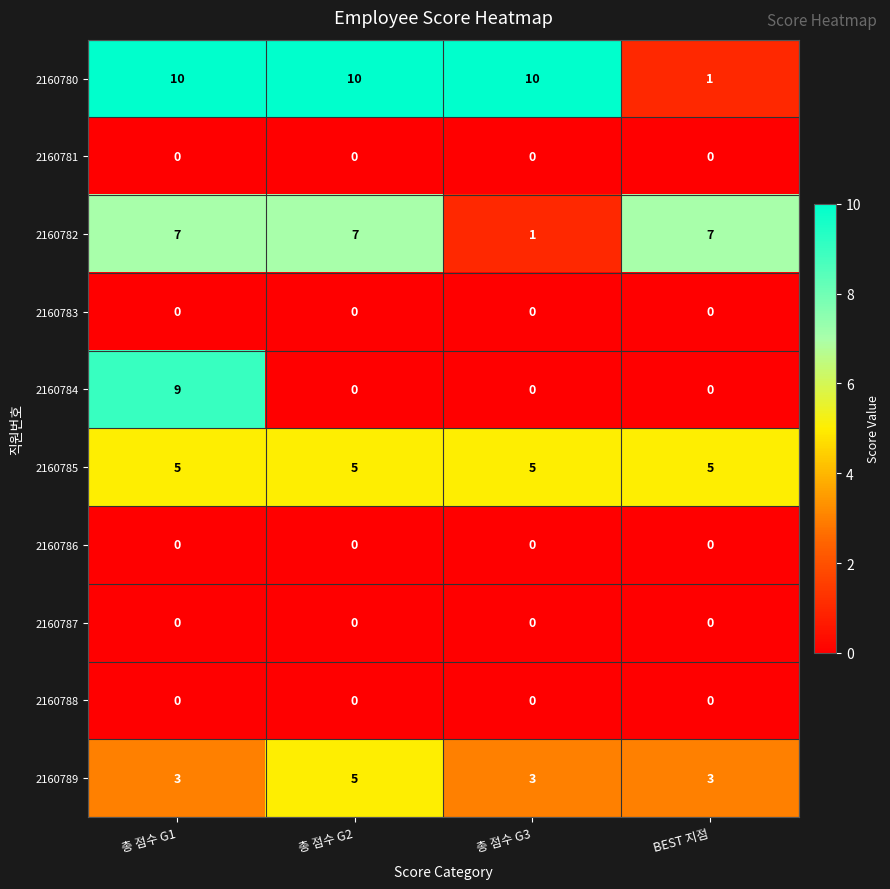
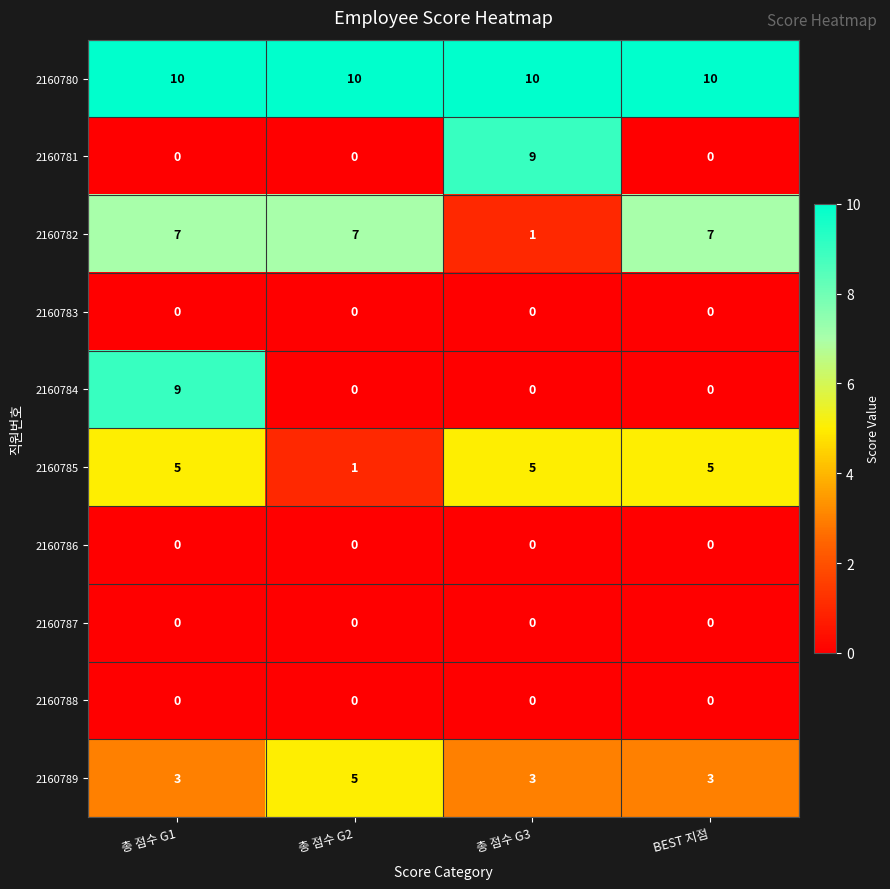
  {
    "2160780": {
      "총 점수 G1": 10,
      "총 점수 G2": 10,
      "총 점수 G3": 10,
-     "BEST 지점": 1
+     "BEST 지점": 10
    },
    "2160781": {
      "총 점수 G1": 0,
      "총 점수 G2": 0,
-     "총 점수 G3": 0,
+     "총 점수 G3": 9,
      "BEST 지점": 0
    },
    "2160782": {
      "총 점수 G1": 7,
      "총 점수 G2": 7,
      "총 점수 G3": 1,
      "BEST 지점": 7
    },
    "2160783": {
      "총 점수 G1": 0,
      "총 점수 G2": 0,
      "총 점수 G3": 0,
      "BEST 지점": 0
    },
    "2160784": {
      "총 점수 G1": 9,
      "총 점수 G2": 0,
      "총 점수 G3": 0,
      "BEST 지점": 0
    },
    "2160785": {
      "총 점수 G1": 5,
-     "총 점수 G2": 5,
+     "총 점수 G2": 1,
      "총 점수 G3": 5,
      "BEST 지점": 5
    },
    "2160786": {
      "총 점수 G1": 0,
      "총 점수 G2": 0,
      "총 점수 G3": 0,
      "BEST 지점": 0
    },
    "2160787": {
      "총 점수 G1": 0,
      "총 점수 G2": 0,
      "총 점수 G3": 0,
      "BEST 지점": 0
    },
    "2160788": {
      "총 점수 G1": 0,
      "총 점수 G2": 0,
      "총 점수 G3": 0,
      "BEST 지점": 0
    },
    "2160789": {
      "총 점수 G1": 3,
      "총 점수 G2": 5,
      "총 점수 G3": 3,
      "BEST 지점": 3
    }
  }
